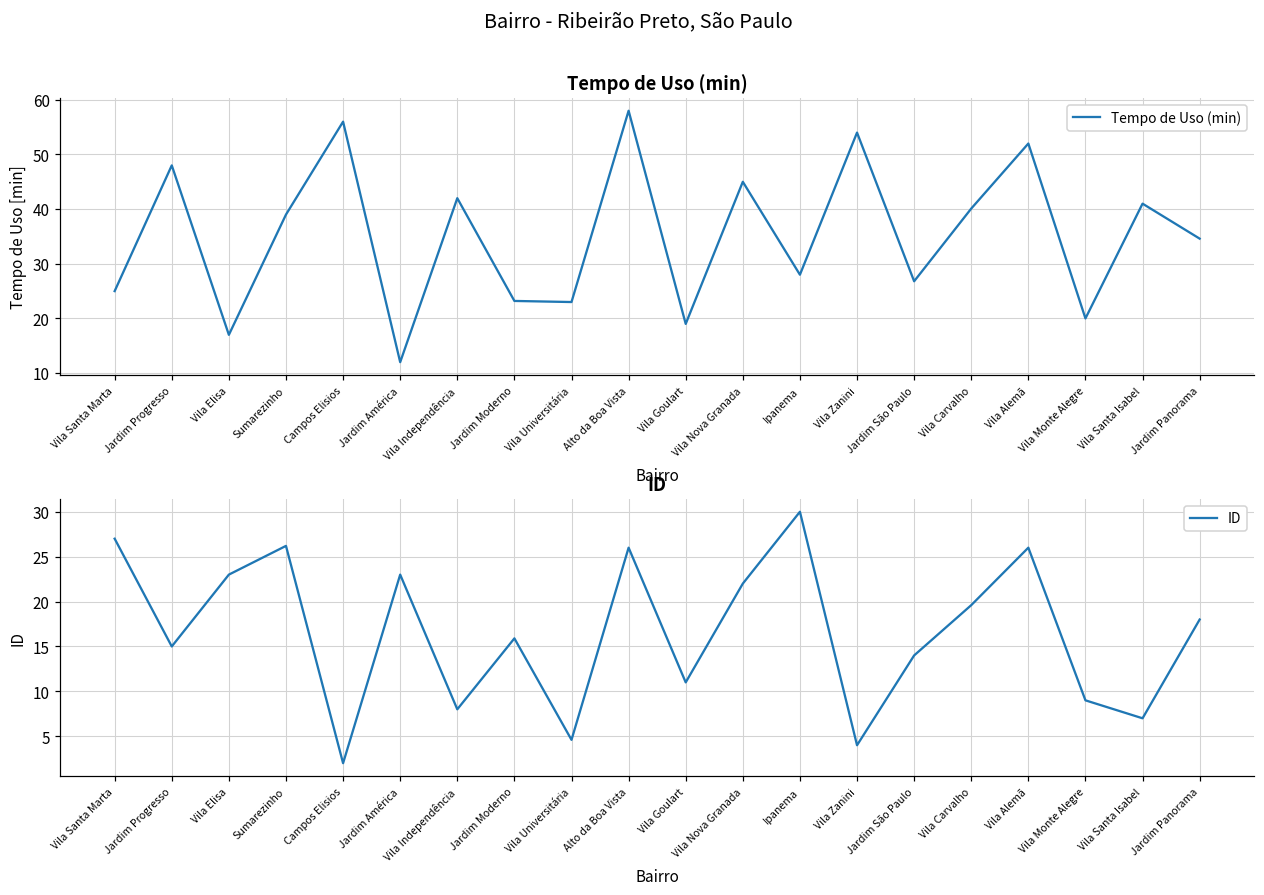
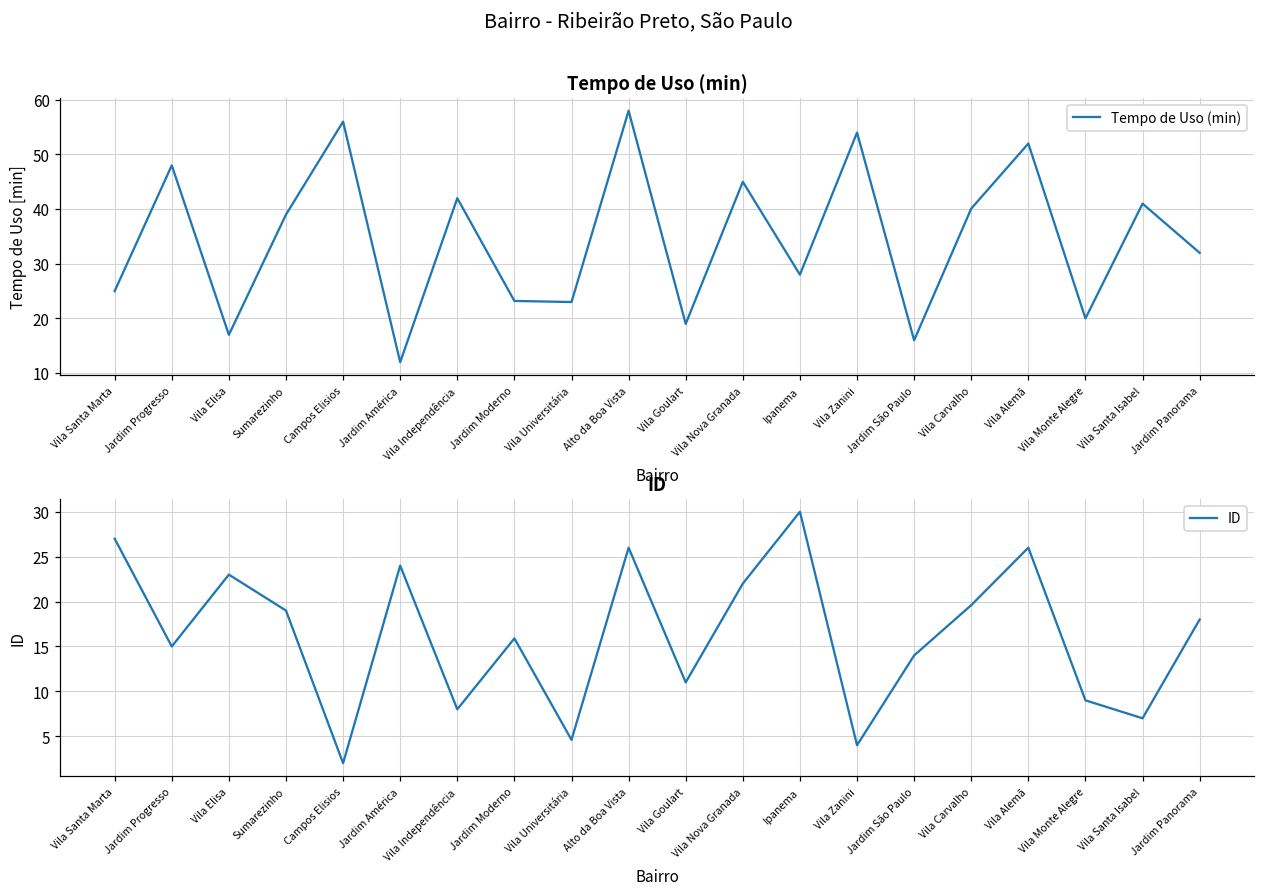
  {
    "Tempo de Uso (min)": {
      "Vila Santa Marta": 25,
      "Jardim Progresso": 48,
      "Vila Elisa": 17,
      "Sumarezinho": 39,
      "Campos Elisios": 56,
      "Jardim América": 12,
      "Vila Independência": 42,
      "Jardim Moderno": 23,
      "Vila Universitária": 23,
      "Alto da Boa Vista": 58,
      "Vila Goulart": 19,
      "Vila Nova Granada": 45,
      "Ipanema": 28,
      "Vila Zanini": 54,
-     "Jardim São Paulo": 27,
+     "Jardim São Paulo": 16,
      "Vila Carvalho": 40,
      "Vila Alemã": 52,
      "Vila Monte Alegre": 20,
      "Vila Santa Isabel": 41,
-     "Jardim Panorama": 35
+     "Jardim Panorama": 32
    },
    "ID": {
      "Vila Santa Marta": 27,
      "Jardim Progresso": 15,
      "Vila Elisa": 23,
-     "Sumarezinho": 26,
+     "Sumarezinho": 19,
      "Campos Elisios": 2,
-     "Jardim América": 23,
+     "Jardim América": 24,
      "Vila Independência": 8,
      "Jardim Moderno": 16,
      "Vila Universitária": 5,
      "Alto da Boa Vista": 26,
      "Vila Goulart": 11,
      "Vila Nova Granada": 22,
      "Ipanema": 30,
      "Vila Zanini": 4,
      "Jardim São Paulo": 14,
      "Vila Carvalho": 20,
      "Vila Alemã": 26,
      "Vila Monte Alegre": 9,
      "Vila Santa Isabel": 7,
      "Jardim Panorama": 18
    }
  }
